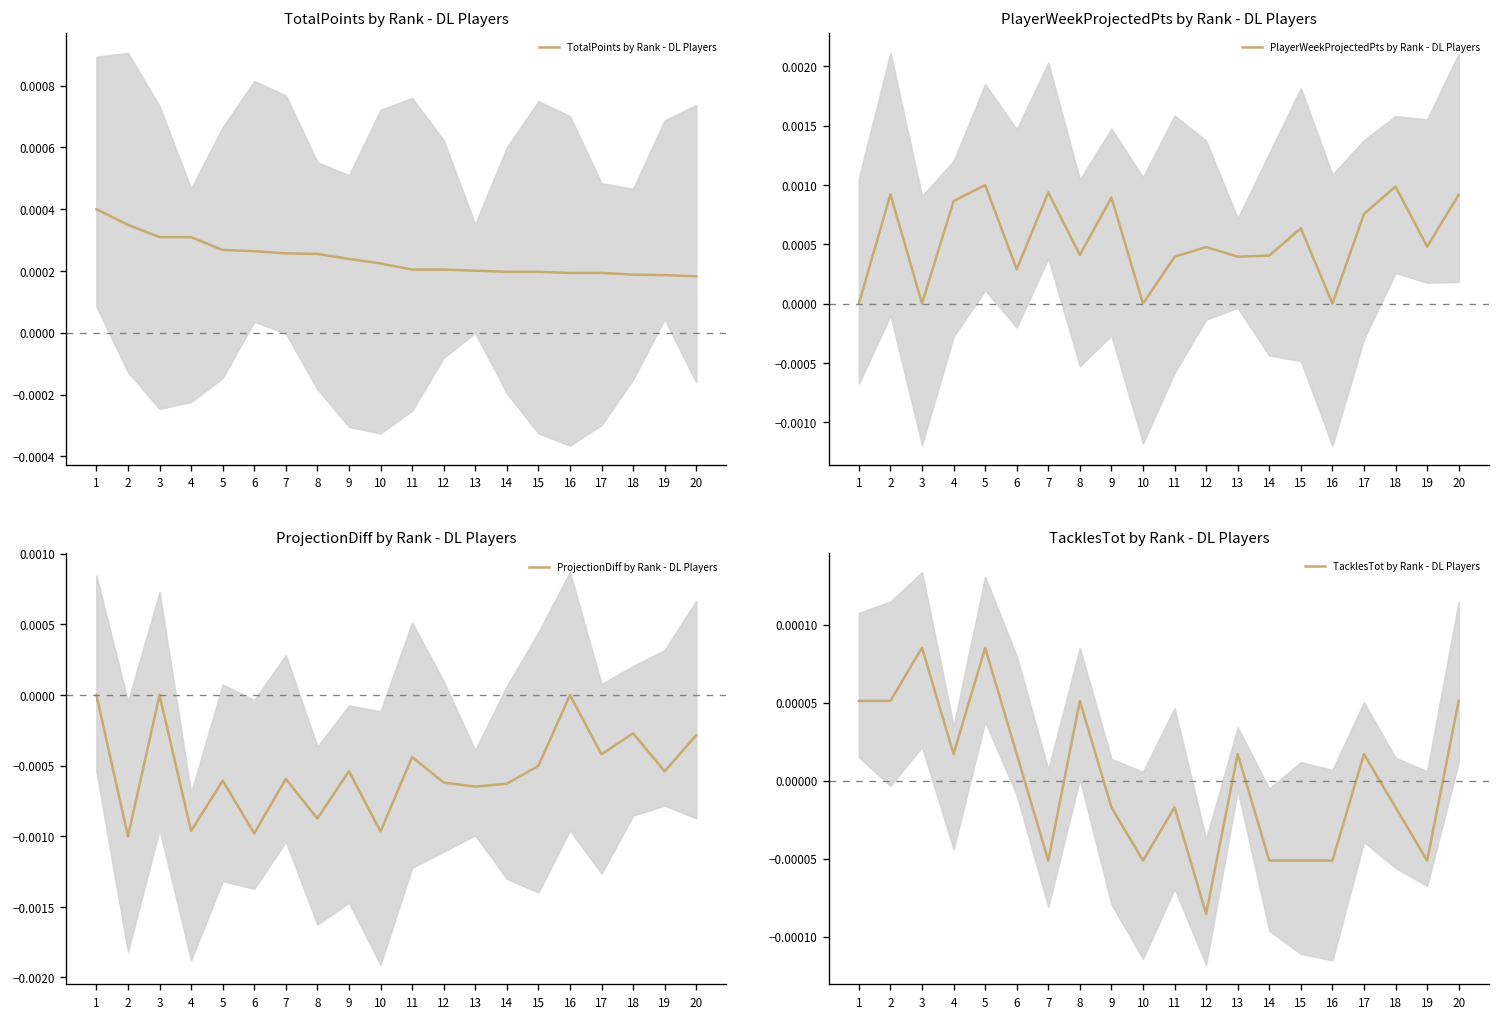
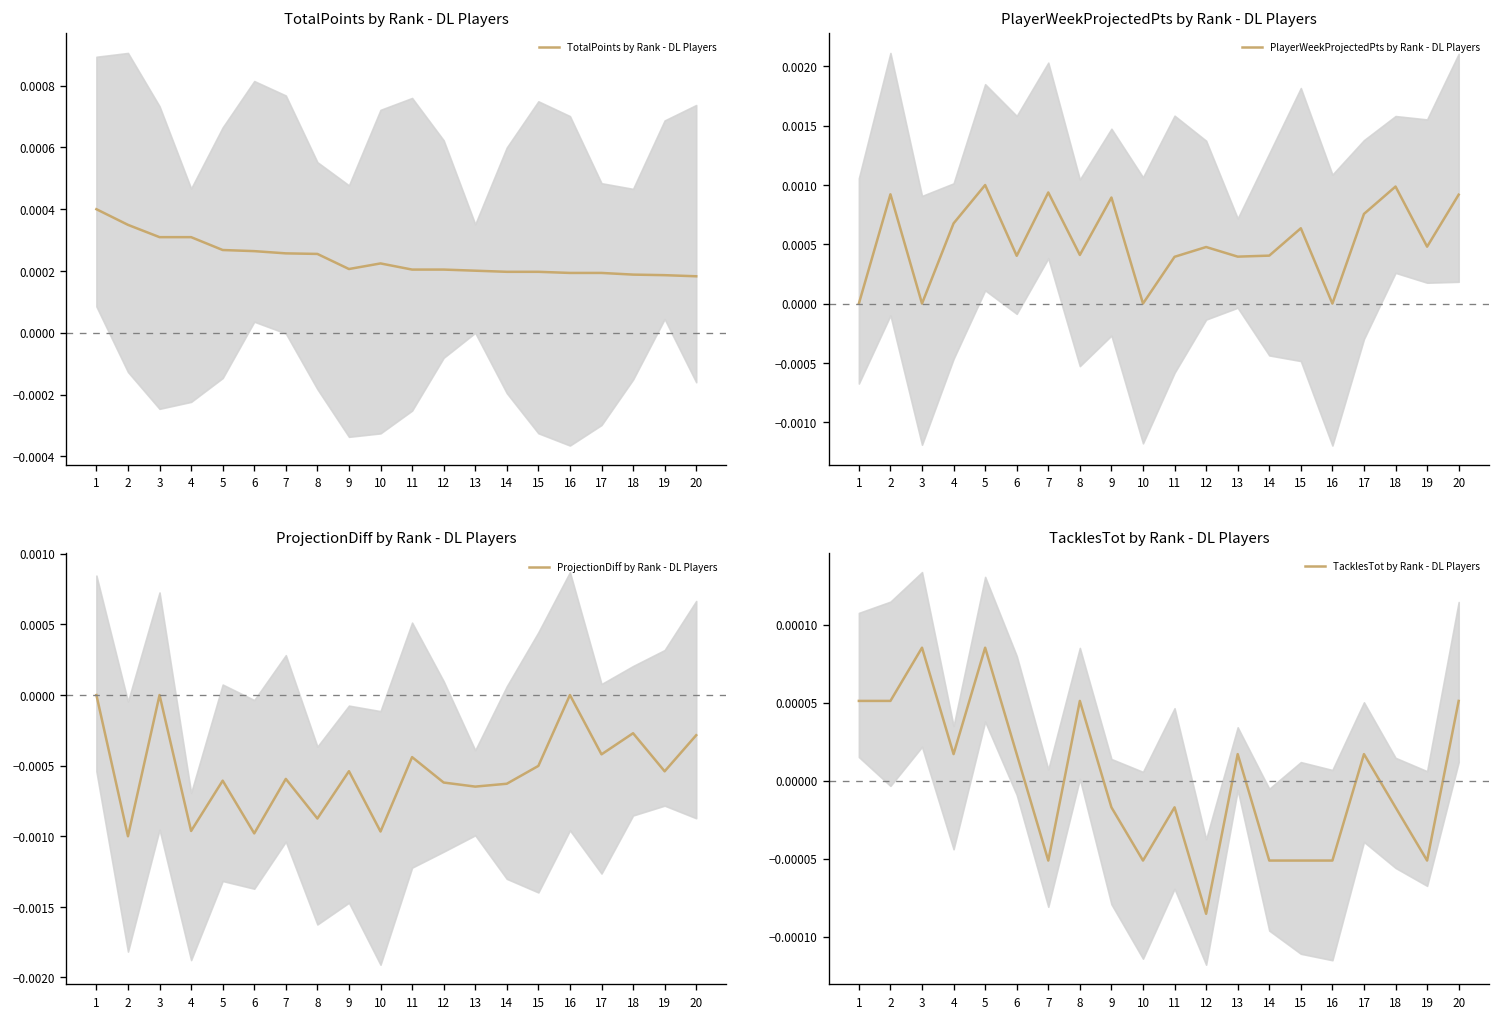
  {
    "TotalPoints by Rank - DL Players": {
      "TotalPoints by Rank - DL Players": {
        "1": 0.00040,
        "2": 0.00035,
        "3": 0.00031,
        "4": 0.00031,
        "5": 0.00027,
        "6": 0.00026,
        "7": 0.00026,
        "8": 0.00026,
-       "9": 0.00024,
+       "9": 0.00021,
        "10": 0.00022,
        "11": 0.00020,
        "12": 0.00020,
        "13": 0.00020,
        "14": 0.00020,
        "15": 0.00020,
        "16": 0.00019,
        "17": 0.00019,
        "18": 0.00019,
        "19": 0.00019,
        "20": 0.00018
      }
    },
    "PlayerWeekProjectedPts by Rank - DL Players": {
      "PlayerWeekProjectedPts by Rank - DL Players": {
        "1": 0.0000,
        "2": 0.0009,
        "3": 0.0000,
-       "4": 0.0009,
+       "4": 0.0007,
        "5": 0.0010,
-       "6": 0.0003,
+       "6": 0.0004,
        "7": 0.0009,
        "8": 0.0004,
        "9": 0.0009,
        "10": 0.0000,
        "11": 0.0004,
        "12": 0.0005,
        "13": 0.0004,
        "14": 0.0004,
        "15": 0.0006,
        "16": 0.0000,
        "17": 0.0008,
        "18": 0.0010,
        "19": 0.0005,
        "20": 0.0009
      }
    },
    "ProjectionDiff by Rank - DL Players": {
      "ProjectionDiff by Rank - DL Players": {
        "1": 0.00000,
        "2": -0.00100,
        "3": 0.00000,
        "4": -0.00096,
        "5": -0.00061,
        "6": -0.00098,
        "7": -0.00059,
        "8": -0.00087,
        "9": -0.00054,
        "10": -0.00097,
        "11": -0.00044,
        "12": -0.00062,
        "13": -0.00065,
        "14": -0.00063,
        "15": -0.00050,
        "16": 0.00000,
        "17": -0.00042,
        "18": -0.00027,
        "19": -0.00054,
        "20": -0.00028
      }
    },
    "TacklesTot by Rank - DL Players": {
      "TacklesTot by Rank - DL Players": {
        "1": 0.000051,
        "2": 0.000051,
        "3": 0.000085,
        "4": 0.000017,
        "5": 0.000085,
        "6": 0.000017,
        "7": -0.000051,
        "8": 0.000051,
        "9": -0.000017,
        "10": -0.000051,
        "11": -0.000017,
        "12": -0.000085,
        "13": 0.000017,
        "14": -0.000051,
        "15": -0.000051,
        "16": -0.000051,
        "17": 0.000017,
        "18": -0.000017,
        "19": -0.000051,
        "20": 0.000051
      }
    }
  }
